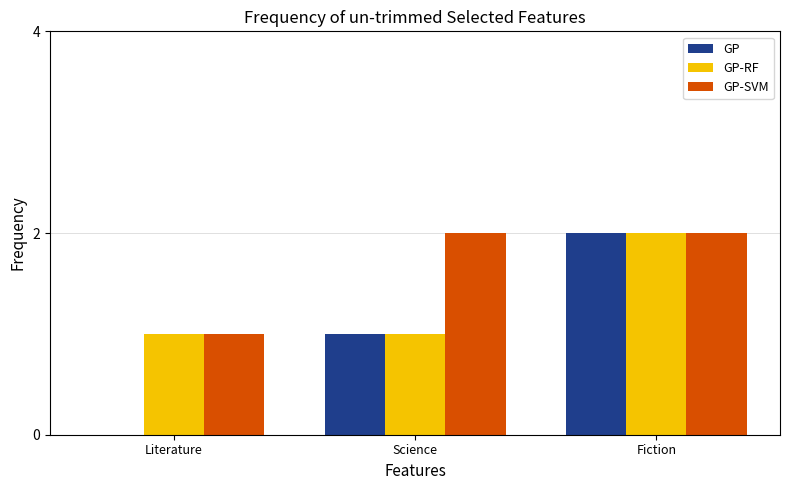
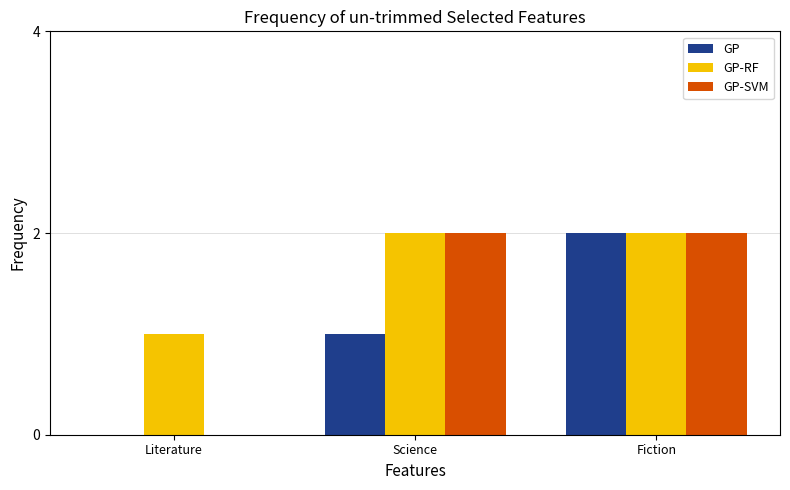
  {
    "GP": {
      "Literature": 0,
      "Science": 1,
      "Fiction": 2
    },
    "GP-RF": {
      "Literature": 1,
-     "Science": 1,
+     "Science": 2,
      "Fiction": 2
    },
    "GP-SVM": {
-     "Literature": 1,
+     "Literature": 0,
      "Science": 2,
      "Fiction": 2
    }
  }
